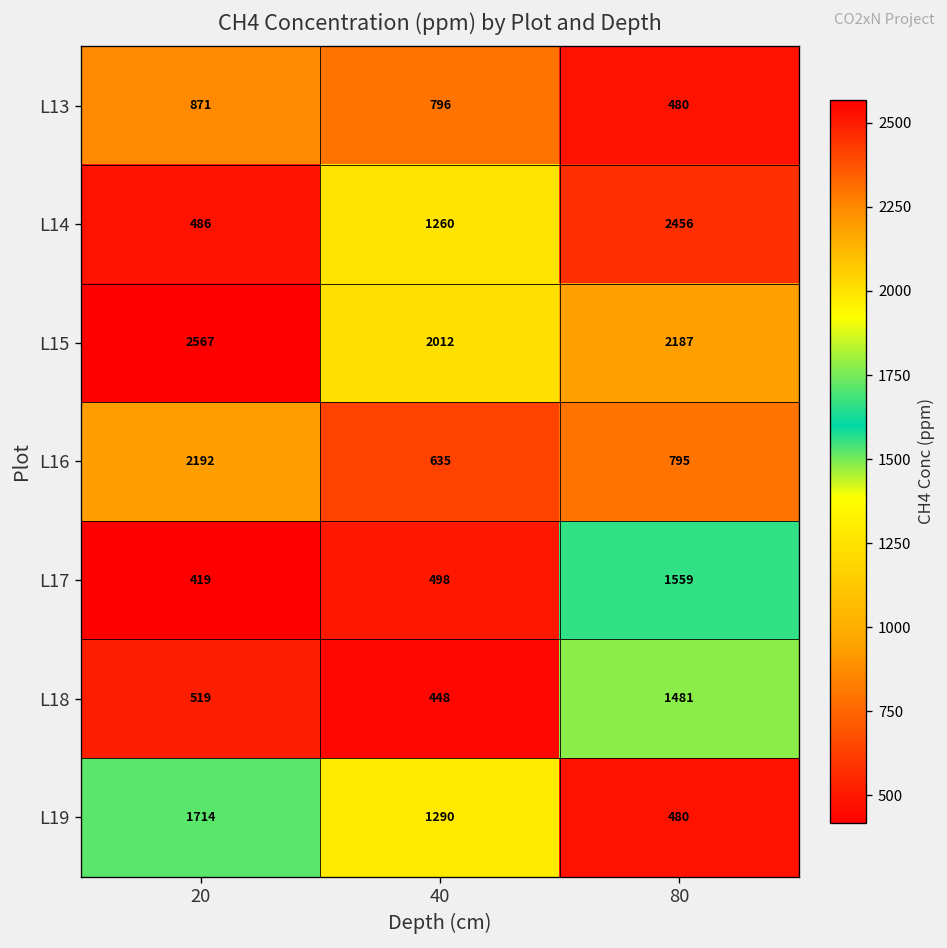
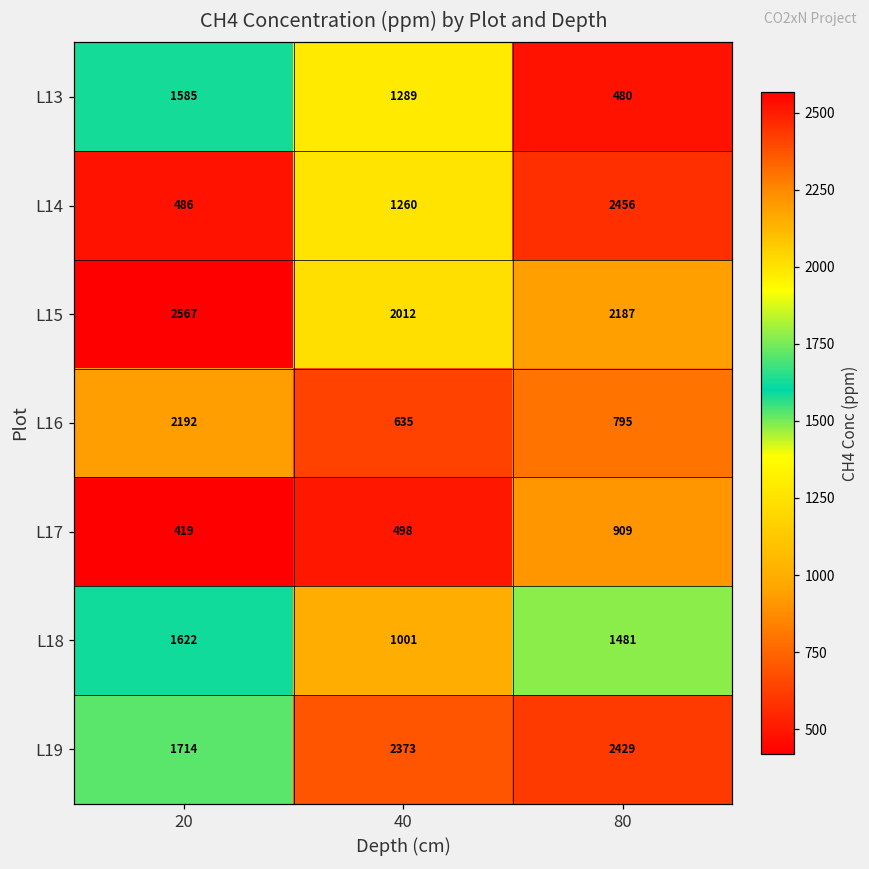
  {
    "L13": {
-     "20": 871,
-     "40": 796,
+     "20": 1585,
+     "40": 1289,
      "80": 480
    },
    "L14": {
      "20": 486,
      "40": 1260,
      "80": 2456
    },
    "L15": {
      "20": 2567,
      "40": 2012,
      "80": 2187
    },
    "L16": {
      "20": 2192,
      "40": 635,
      "80": 795
    },
    "L17": {
      "20": 419,
      "40": 498,
-     "80": 1559
+     "80": 909
    },
    "L18": {
-     "20": 519,
-     "40": 448,
+     "20": 1622,
+     "40": 1001,
      "80": 1481
    },
    "L19": {
      "20": 1714,
-     "40": 1290,
-     "80": 480
+     "40": 2373,
+     "80": 2429
    }
  }
